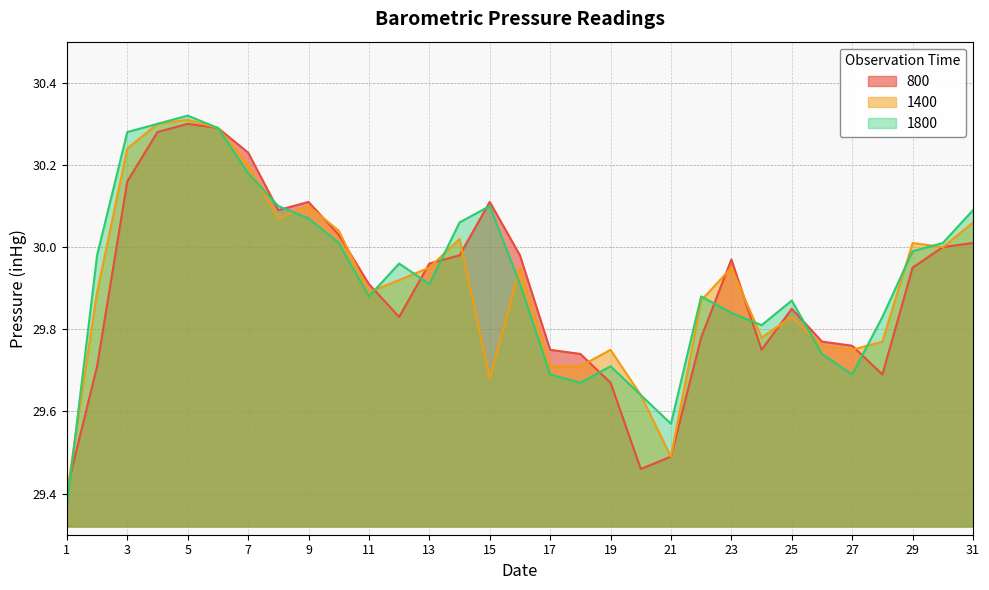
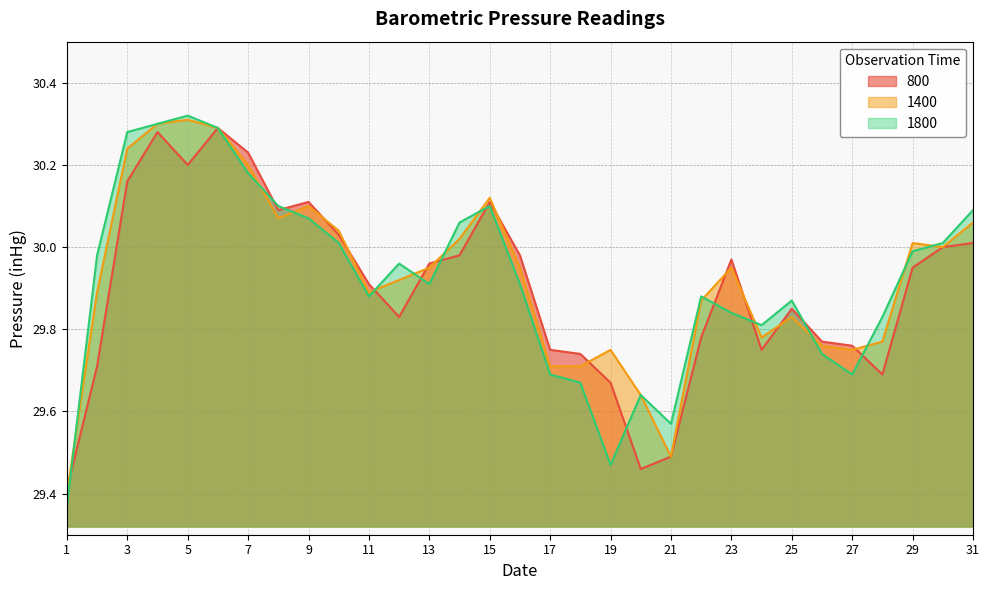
  {
    "800": {
      "1": 29.41,
      "3": 30.16,
-     "5": 30.3,
+     "5": 30.2,
      "7": 30.23,
      "9": 30.11,
      "11": 29.91,
      "13": 29.96,
      "15": 30.11,
      "17": 29.75,
      "19": 29.67,
      "23": 29.97,
      "25": 29.85,
      "27": 29.76,
      "29": 29.95,
      "31": 30.01
    },
    "1400": {
      "1": 29.40,
      "3": 30.24,
      "5": 30.31,
      "7": 30.20,
      "9": 30.10,
      "11": 29.89,
      "13": 29.95,
-     "15": 29.68,
+     "15": 30.12,
      "17": 29.71,
      "19": 29.75,
      "23": 29.95,
      "25": 29.83,
      "27": 29.75,
      "29": 30.01,
      "31": 30.06
    },
    "1800": {
      "1": 29.37,
      "3": 30.28,
      "5": 30.32,
      "7": 30.18,
      "9": 30.07,
      "11": 29.88,
      "13": 29.91,
      "15": 30.10,
      "17": 29.69,
-     "19": 29.71,
+     "19": 29.47,
      "21": 29.57,
      "23": 29.84,
      "25": 29.87,
      "27": 29.69,
      "29": 29.99,
      "31": 30.09
    }
  }
